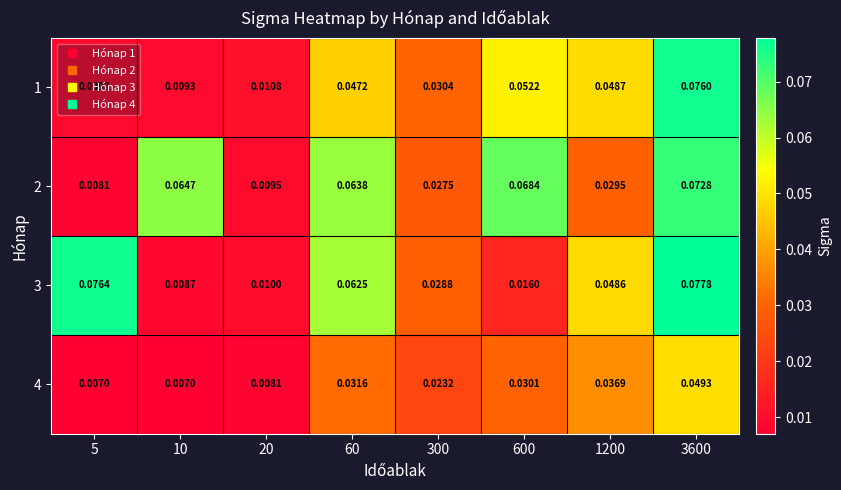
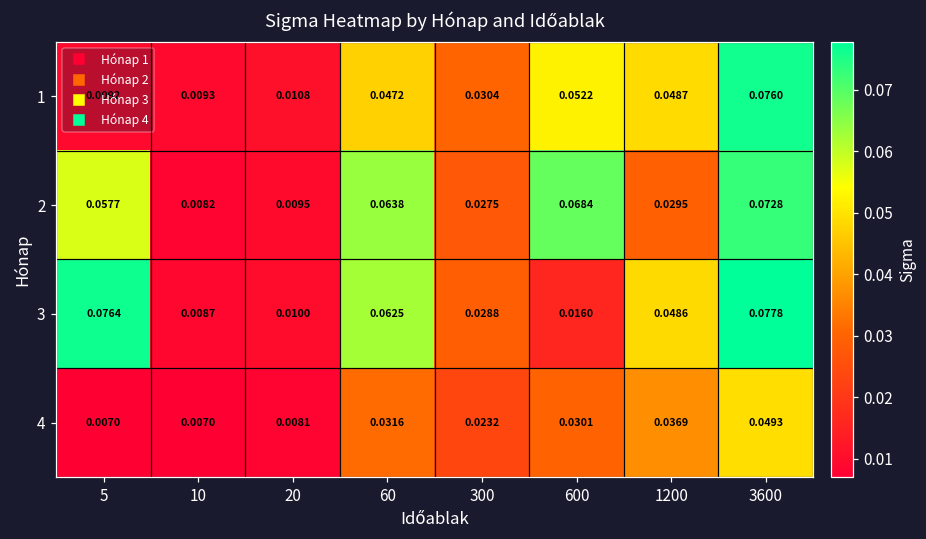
  {
    "1": {
      "10": 0.0093,
      "20": 0.0108,
      "60": 0.0472,
      "300": 0.0304,
      "600": 0.0522,
      "1200": 0.0487,
      "3600": 0.0760
    },
    "2": {
-     "5": 0.0081,
-     "10": 0.0647,
+     "5": 0.0577,
+     "10": 0.0082,
      "20": 0.0095,
      "60": 0.0638,
      "300": 0.0275,
      "600": 0.0684,
      "1200": 0.0295,
      "3600": 0.0728
    },
    "3": {
      "5": 0.0764,
      "10": 0.0087,
      "20": 0.0100,
      "60": 0.0625,
      "300": 0.0288,
      "600": 0.0160,
      "1200": 0.0486,
      "3600": 0.0778
    },
    "4": {
      "5": 0.0070,
      "10": 0.0070,
      "20": 0.0081,
      "60": 0.0316,
      "300": 0.0232,
      "600": 0.0301,
      "1200": 0.0369,
      "3600": 0.0493
    }
  }
